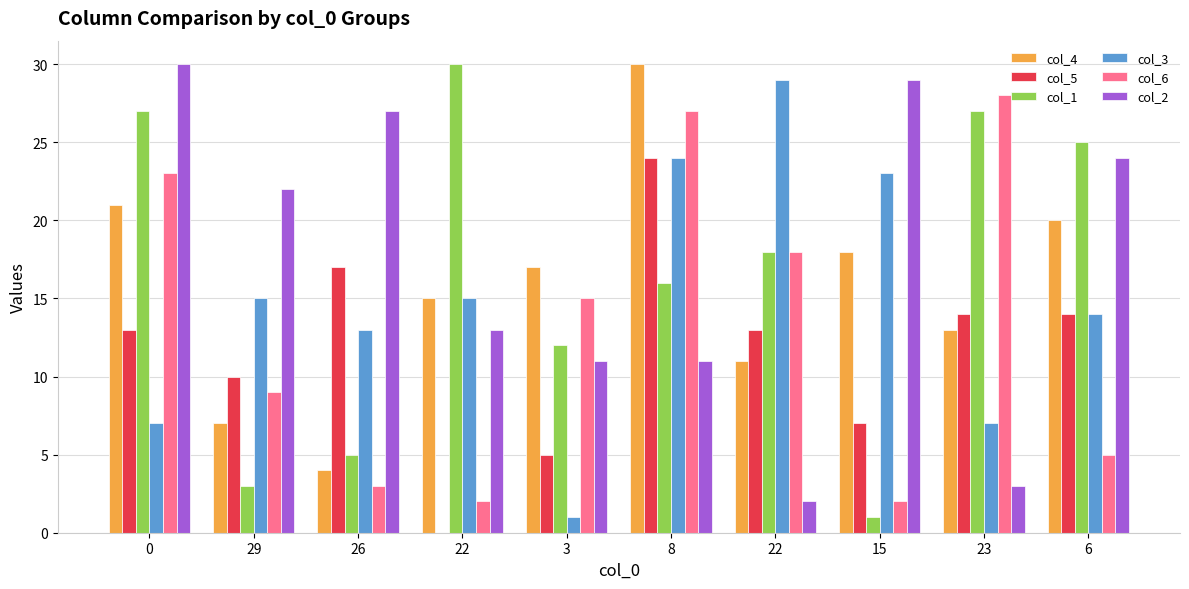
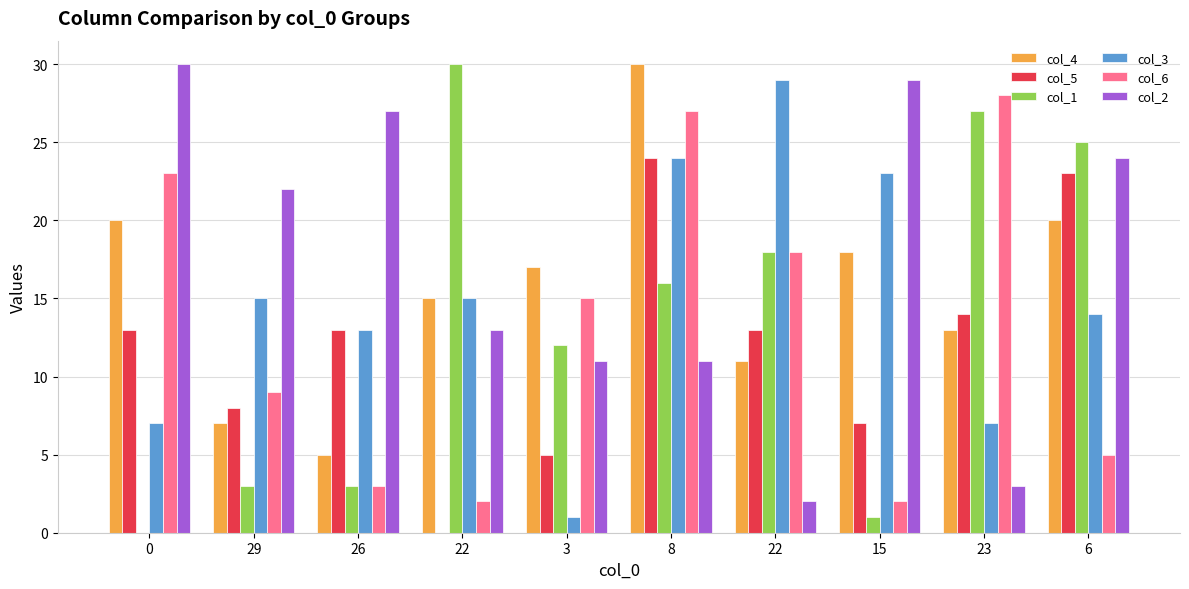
  {
    "col_4": {
-     "0": 21,
+     "0": 20,
      "29": 7,
-     "26": 4,
+     "26": 5,
      "3": 17,
      "8": 30,
      "15": 18,
      "23": 13,
      "6": 20
    },
    "col_5": {
      "0": 13,
-     "29": 10,
-     "26": 17,
+     "29": 8,
+     "26": 13,
      "3": 5,
      "8": 24,
      "15": 7,
      "23": 14,
-     "6": 14
+     "6": 23
    },
    "col_1": {
-     "0": 27,
+     "0": 0,
      "29": 3,
-     "26": 5,
+     "26": 3,
      "3": 12,
      "8": 16,
      "15": 1,
      "23": 27,
      "6": 25
    },
    "col_3": {
      "0": 7,
      "29": 15,
      "26": 13,
      "3": 1,
      "8": 24,
      "15": 23,
      "23": 7,
      "6": 14
    },
    "col_6": {
      "0": 23,
      "29": 9,
      "26": 3,
      "3": 15,
      "8": 27,
      "15": 2,
      "23": 28,
      "6": 5
    },
    "col_2": {
      "0": 30,
      "29": 22,
      "26": 27,
      "3": 11,
      "8": 11,
      "15": 29,
      "23": 3,
      "6": 24
    }
  }
